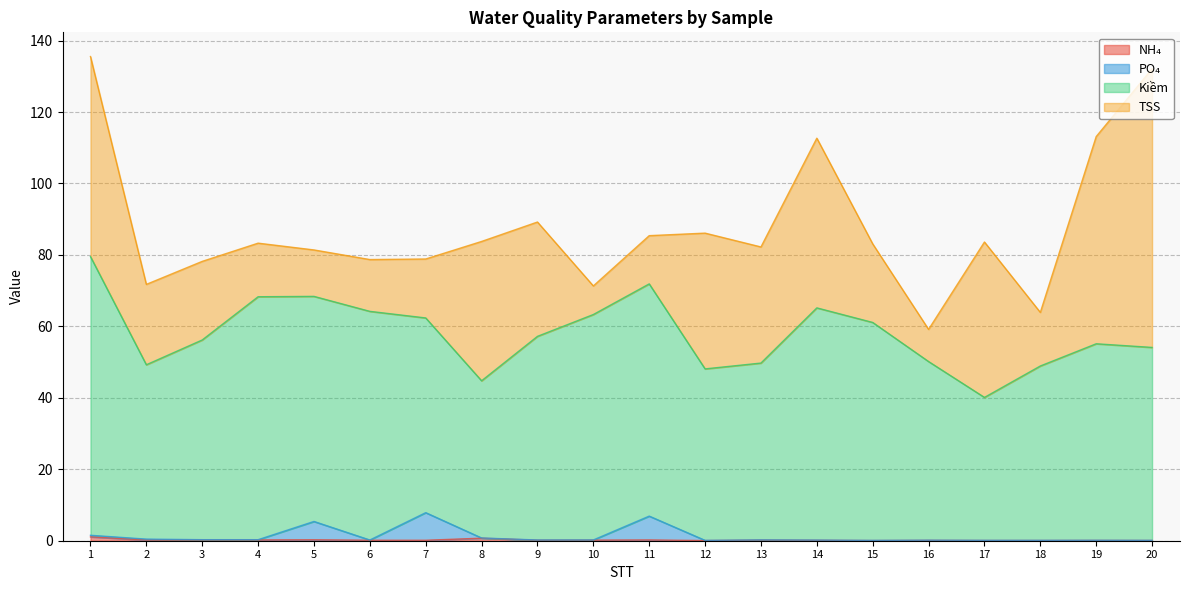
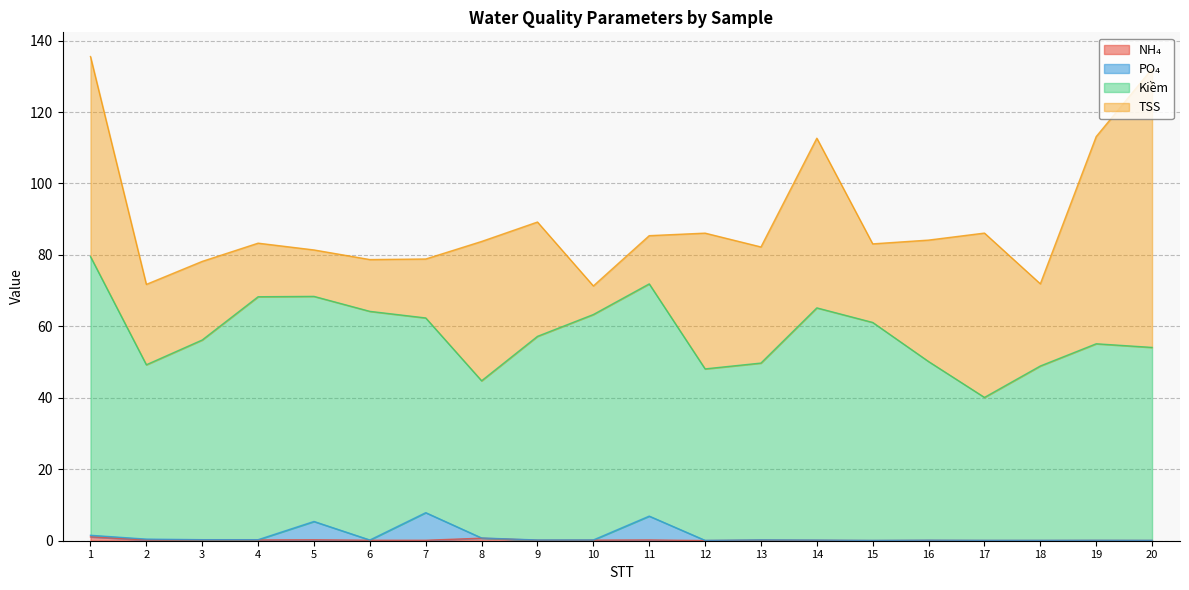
  {
    "NH₄": {
      "5": 0,
      "7": 0,
      "11": 0
    },
    "PO₄": {
      "5": 5,
      "7": 8,
      "11": 7
    },
    "Kiềm": {
      "1": 78,
      "2": 49,
      "3": 56,
      "4": 68,
      "5": 63,
      "6": 64,
      "7": 55,
      "8": 44,
      "9": 57,
      "10": 63,
      "11": 65,
      "12": 48,
      "13": 50,
      "14": 65,
      "15": 61,
      "16": 50,
      "17": 40,
      "18": 49,
      "19": 55,
      "20": 54
    },
    "TSS": {
      "1": 56,
      "2": 23,
      "3": 22,
      "4": 15,
      "5": 13,
      "6": 15,
      "7": 17,
      "8": 39,
      "9": 32,
      "10": 8,
      "11": 14,
      "12": 38,
      "13": 33,
      "14": 48,
      "15": 22,
-     "16": 9,
-     "17": 43,
-     "18": 15,
+     "16": 34,
+     "17": 46,
+     "18": 23,
      "19": 58
    }
  }
